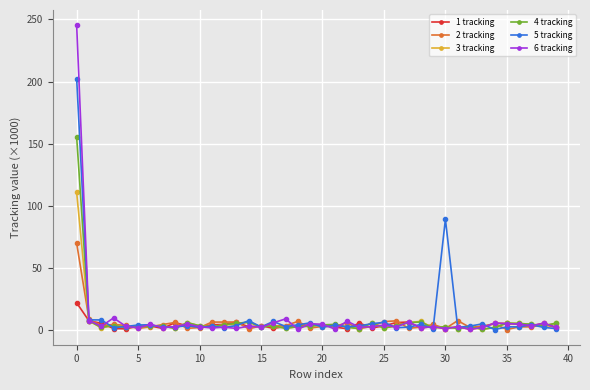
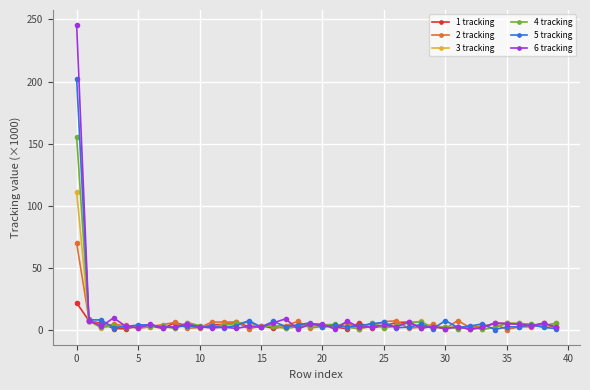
  {
    "1 tracking": {
      "0": 22
    },
    "2 tracking": {
      "0": 70,
      "35": 0
    },
    "3 tracking": {
      "0": 111
    },
    "4 tracking": {
      "0": 155
    },
    "5 tracking": {
      "0": 202,
-     "30": 89,
+     "30": 7,
      "35": 2
    },
    "6 tracking": {
      "0": 245
    }
  }
